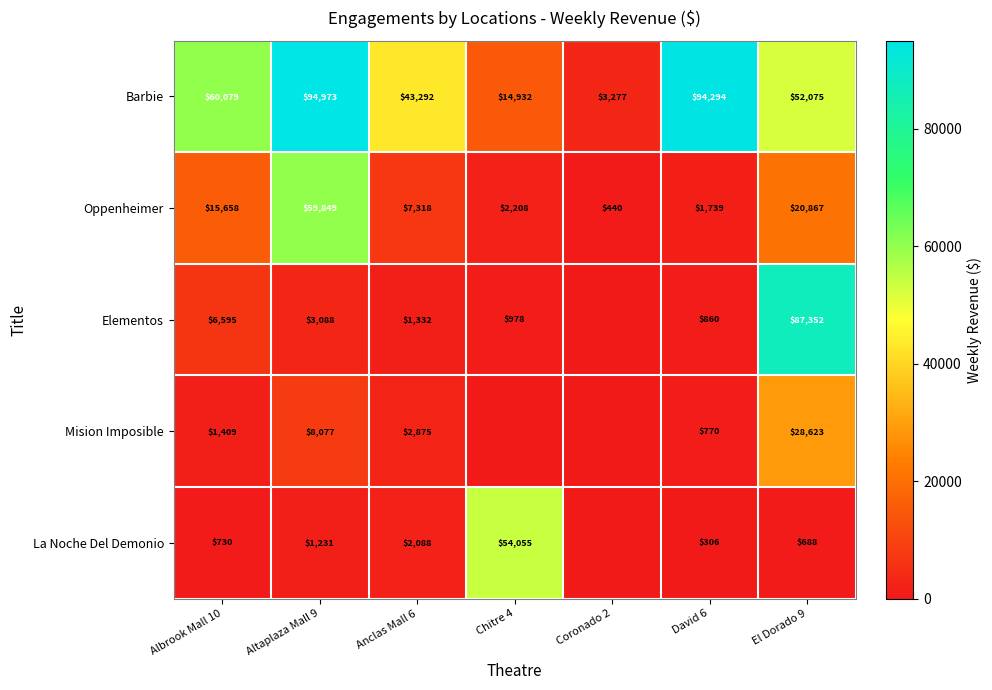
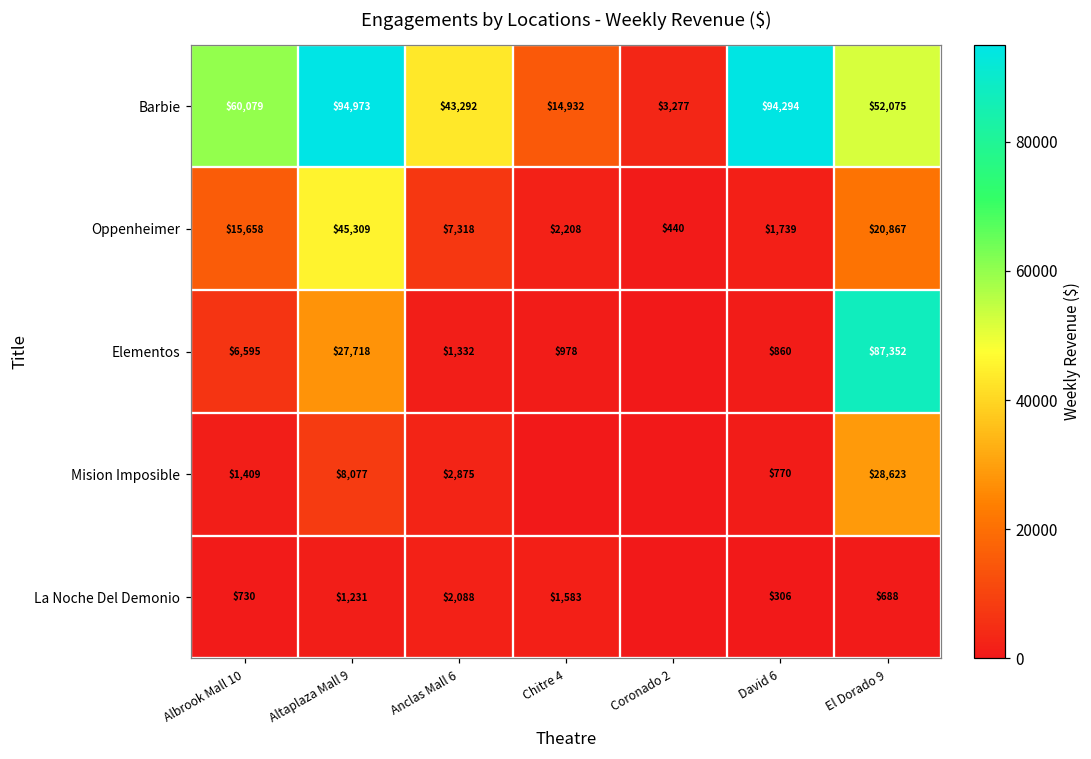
  {
    "Barbie": {
      "Albrook Mall 10": "$60,079",
      "Altaplaza Mall 9": "$94,973",
      "Anclas Mall 6": "$43,292",
      "Chitre 4": "$14,932",
      "Coronado 2": "$3,277",
      "David 6": "$94,294",
      "El Dorado 9": "$52,075"
    },
    "Oppenheimer": {
      "Albrook Mall 10": "$15,658",
-     "Altaplaza Mall 9": "$59,849",
+     "Altaplaza Mall 9": "$45,309",
      "Anclas Mall 6": "$7,318",
      "Chitre 4": "$2,208",
      "Coronado 2": "$440",
      "David 6": "$1,739",
      "El Dorado 9": "$20,867"
    },
    "Elementos": {
      "Albrook Mall 10": "$6,595",
-     "Altaplaza Mall 9": "$3,088",
+     "Altaplaza Mall 9": "$27,718",
      "Anclas Mall 6": "$1,332",
      "Chitre 4": "$978",
      "David 6": "$860",
      "El Dorado 9": "$87,352"
    },
    "Mision Imposible": {
      "Albrook Mall 10": "$1,409",
      "Altaplaza Mall 9": "$8,077",
      "Anclas Mall 6": "$2,875",
      "David 6": "$770",
      "El Dorado 9": "$28,623"
    },
    "La Noche Del Demonio": {
      "Albrook Mall 10": "$730",
      "Altaplaza Mall 9": "$1,231",
      "Anclas Mall 6": "$2,088",
-     "Chitre 4": "$54,055",
+     "Chitre 4": "$1,583",
      "David 6": "$306",
      "El Dorado 9": "$688"
    }
  }
